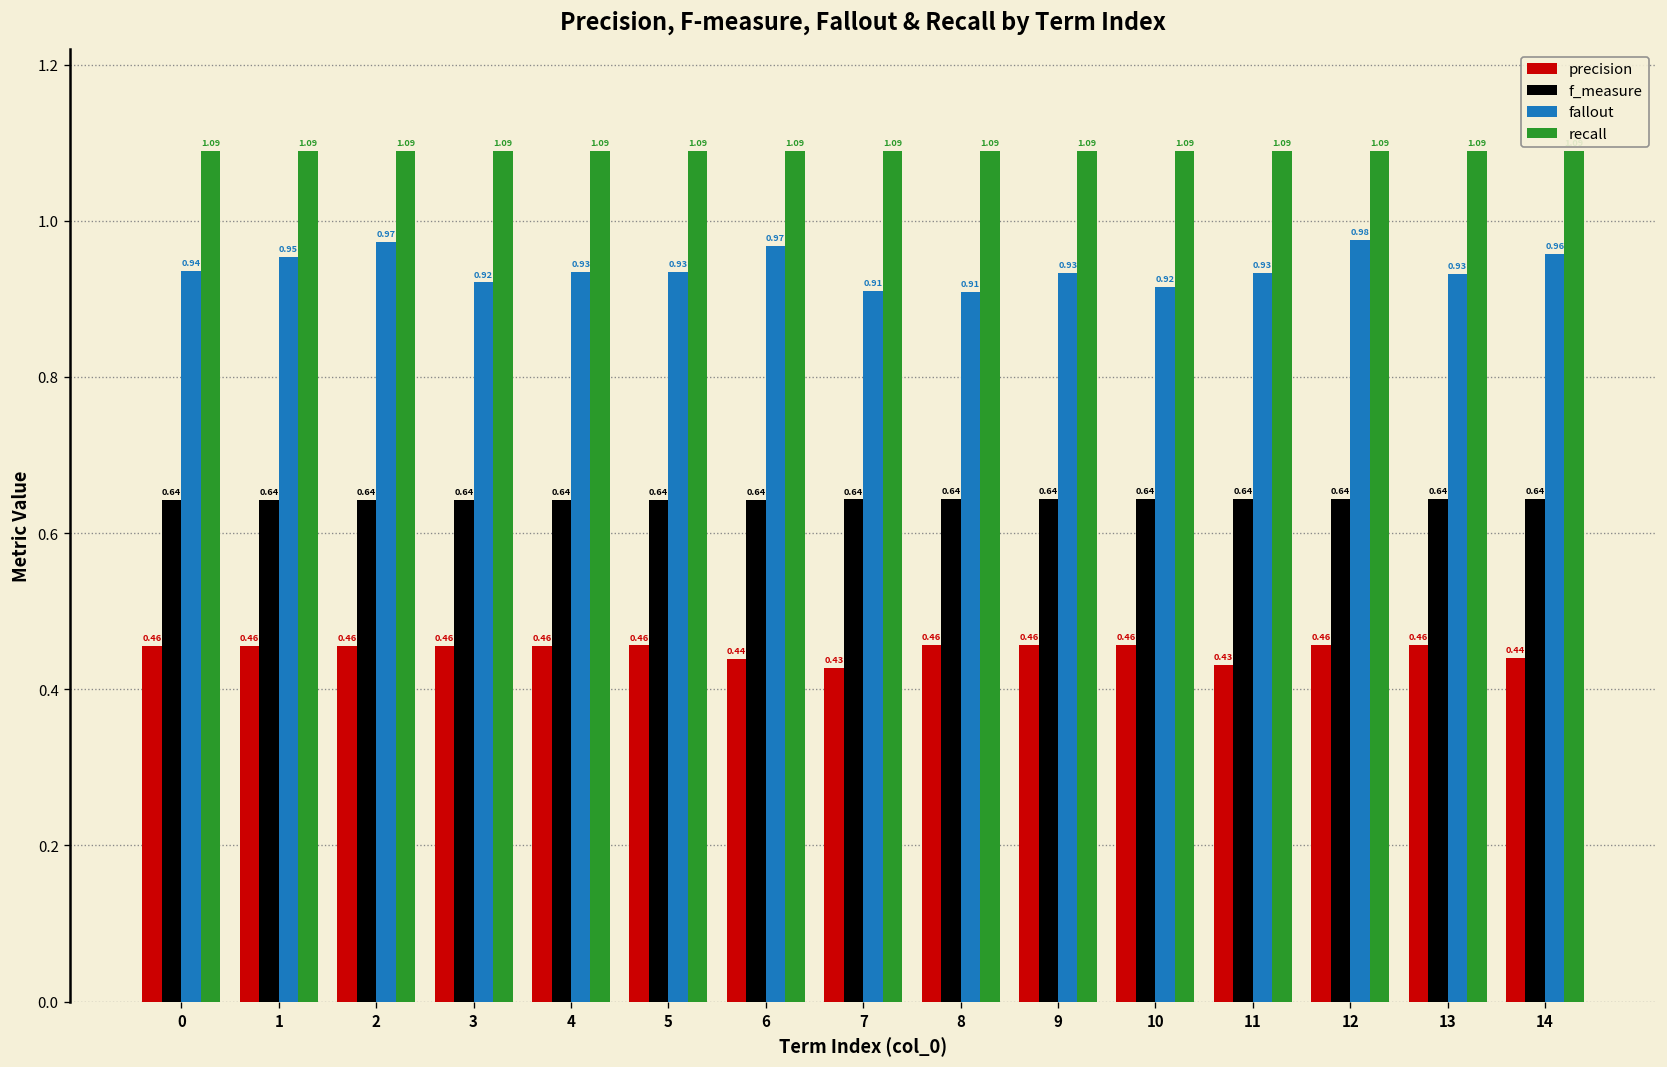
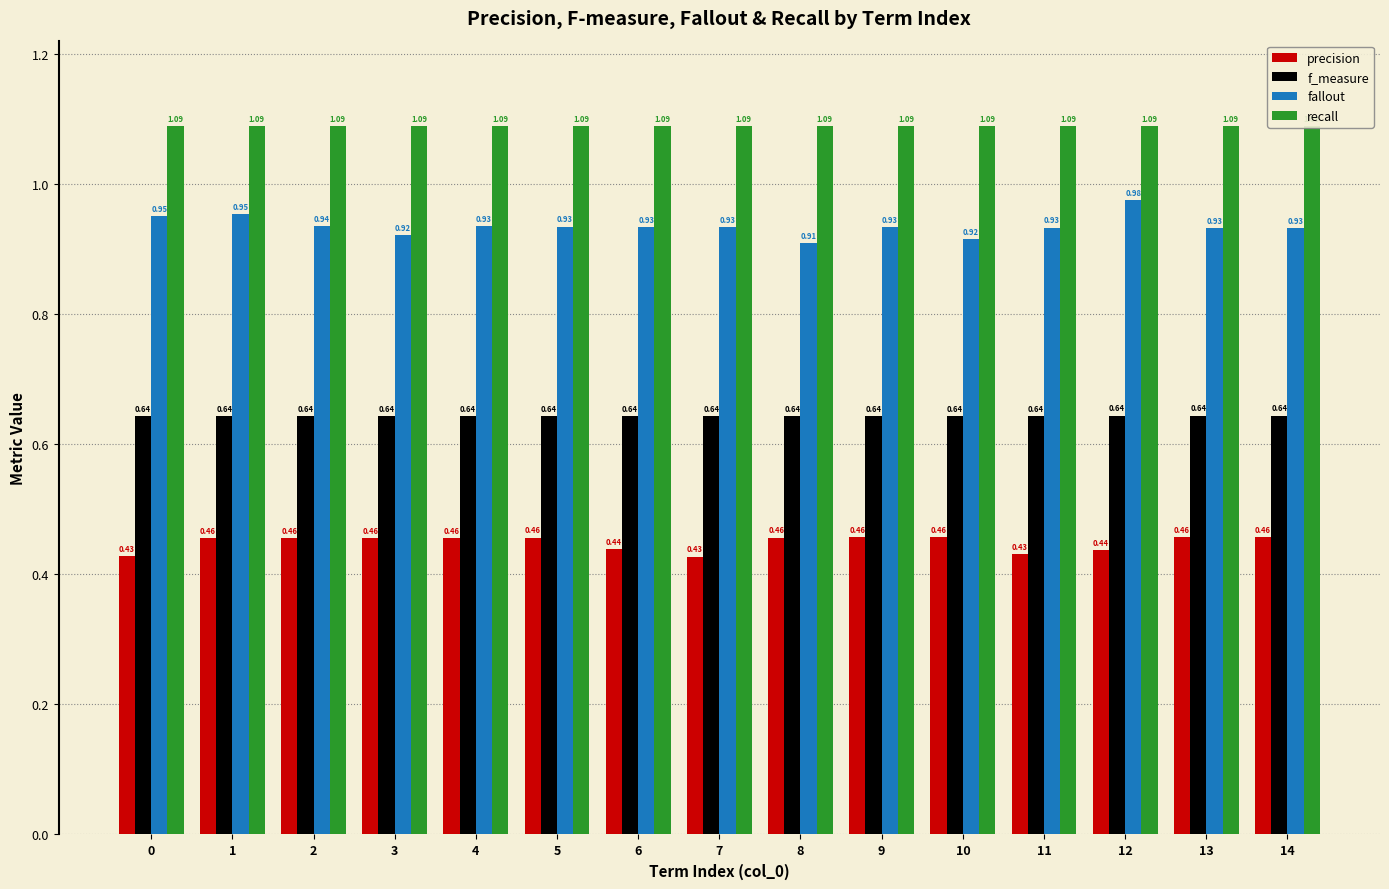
  {
    "precision": {
-     "0": 0.46,
+     "0": 0.43,
      "1": 0.46,
      "2": 0.46,
      "3": 0.46,
      "4": 0.46,
      "5": 0.46,
      "6": 0.44,
      "7": 0.43,
      "8": 0.46,
      "9": 0.46,
      "10": 0.46,
      "11": 0.43,
-     "12": 0.46,
+     "12": 0.44,
      "13": 0.46,
-     "14": 0.44
+     "14": 0.46
    },
    "f_measure": {
      "0": 0.64,
      "1": 0.64,
      "2": 0.64,
      "3": 0.64,
      "4": 0.64,
      "5": 0.64,
      "6": 0.64,
      "7": 0.64,
      "8": 0.64,
      "9": 0.64,
      "10": 0.64,
      "11": 0.64,
      "12": 0.64,
      "13": 0.64,
      "14": 0.64
    },
    "fallout": {
-     "0": 0.94,
+     "0": 0.95,
      "1": 0.95,
-     "2": 0.97,
+     "2": 0.94,
      "3": 0.92,
      "4": 0.93,
      "5": 0.93,
-     "6": 0.97,
-     "7": 0.91,
+     "6": 0.93,
+     "7": 0.93,
      "8": 0.91,
      "9": 0.93,
      "10": 0.92,
      "11": 0.93,
      "12": 0.98,
      "13": 0.93,
-     "14": 0.96
+     "14": 0.93
    },
    "recall": {
      "0": 1.09,
      "1": 1.09,
      "2": 1.09,
      "3": 1.09,
      "4": 1.09,
      "5": 1.09,
      "6": 1.09,
      "7": 1.09,
      "8": 1.09,
      "9": 1.09,
      "10": 1.09,
      "11": 1.09,
      "12": 1.09,
      "13": 1.09
    }
  }
